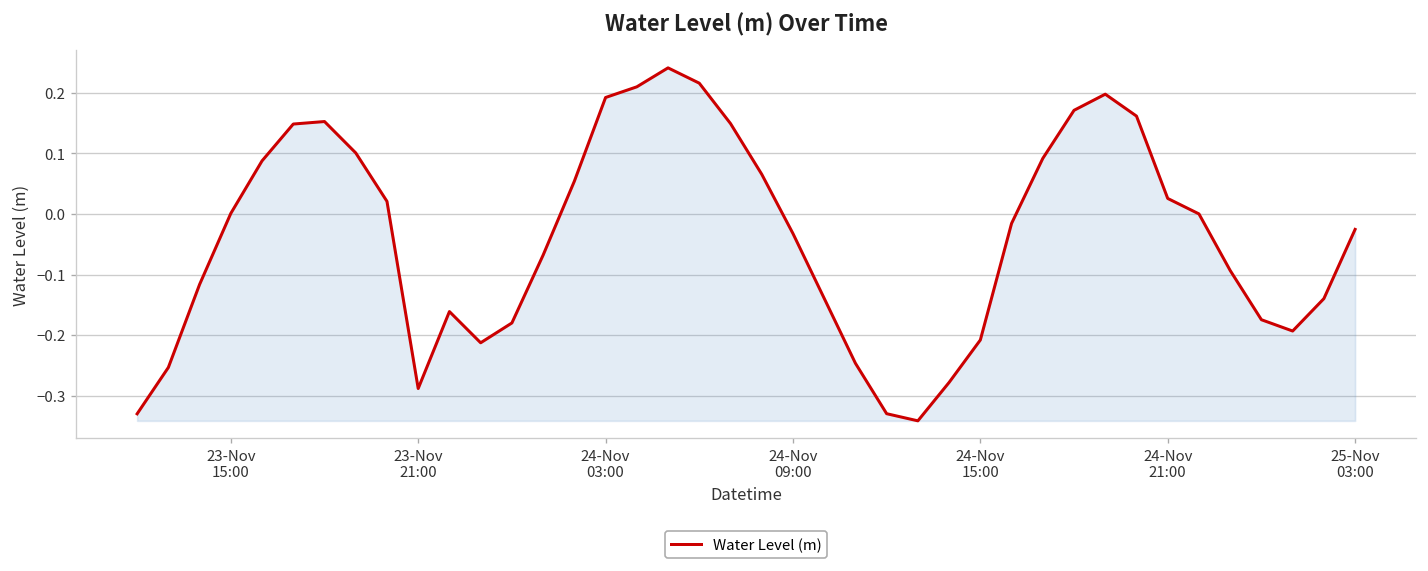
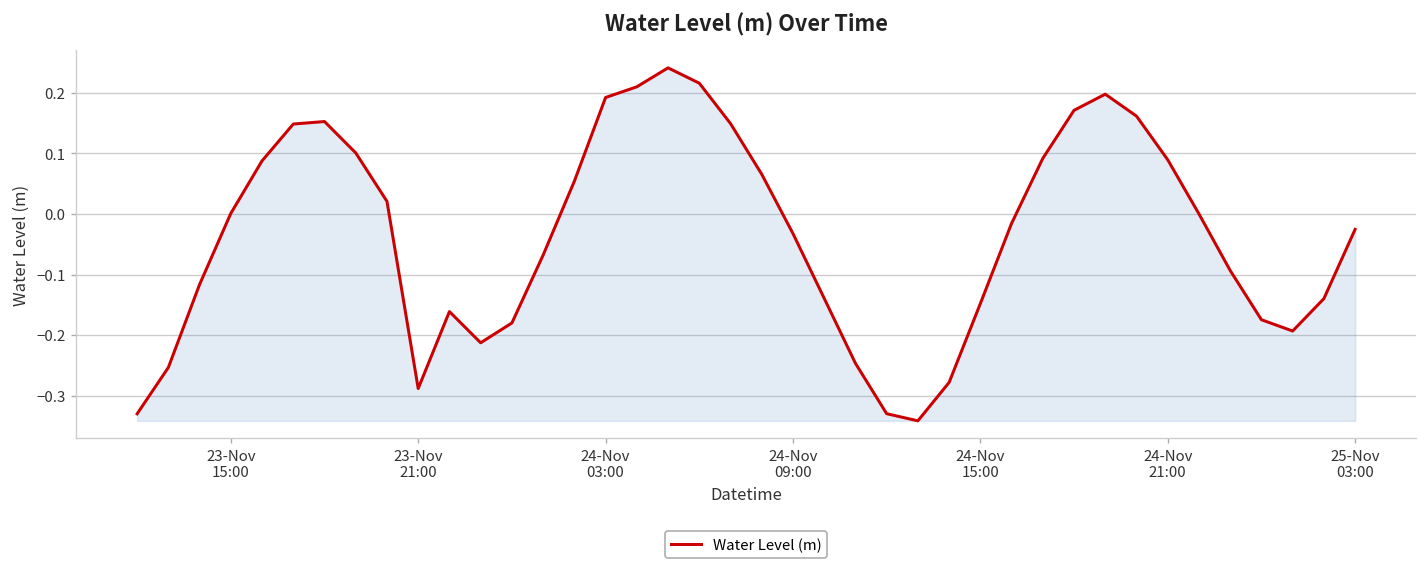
  {
    "23-Nov 15:00": 0.00,
    "23-Nov 21:00": -0.29,
    "24-Nov 03:00": 0.19,
    "24-Nov 09:00": -0.03,
-   "24-Nov 15:00": -0.21,
-   "24-Nov 21:00": 0.03,
+   "24-Nov 15:00": -0.15,
+   "24-Nov 21:00": 0.09,
    "25-Nov 03:00": -0.03
  }
